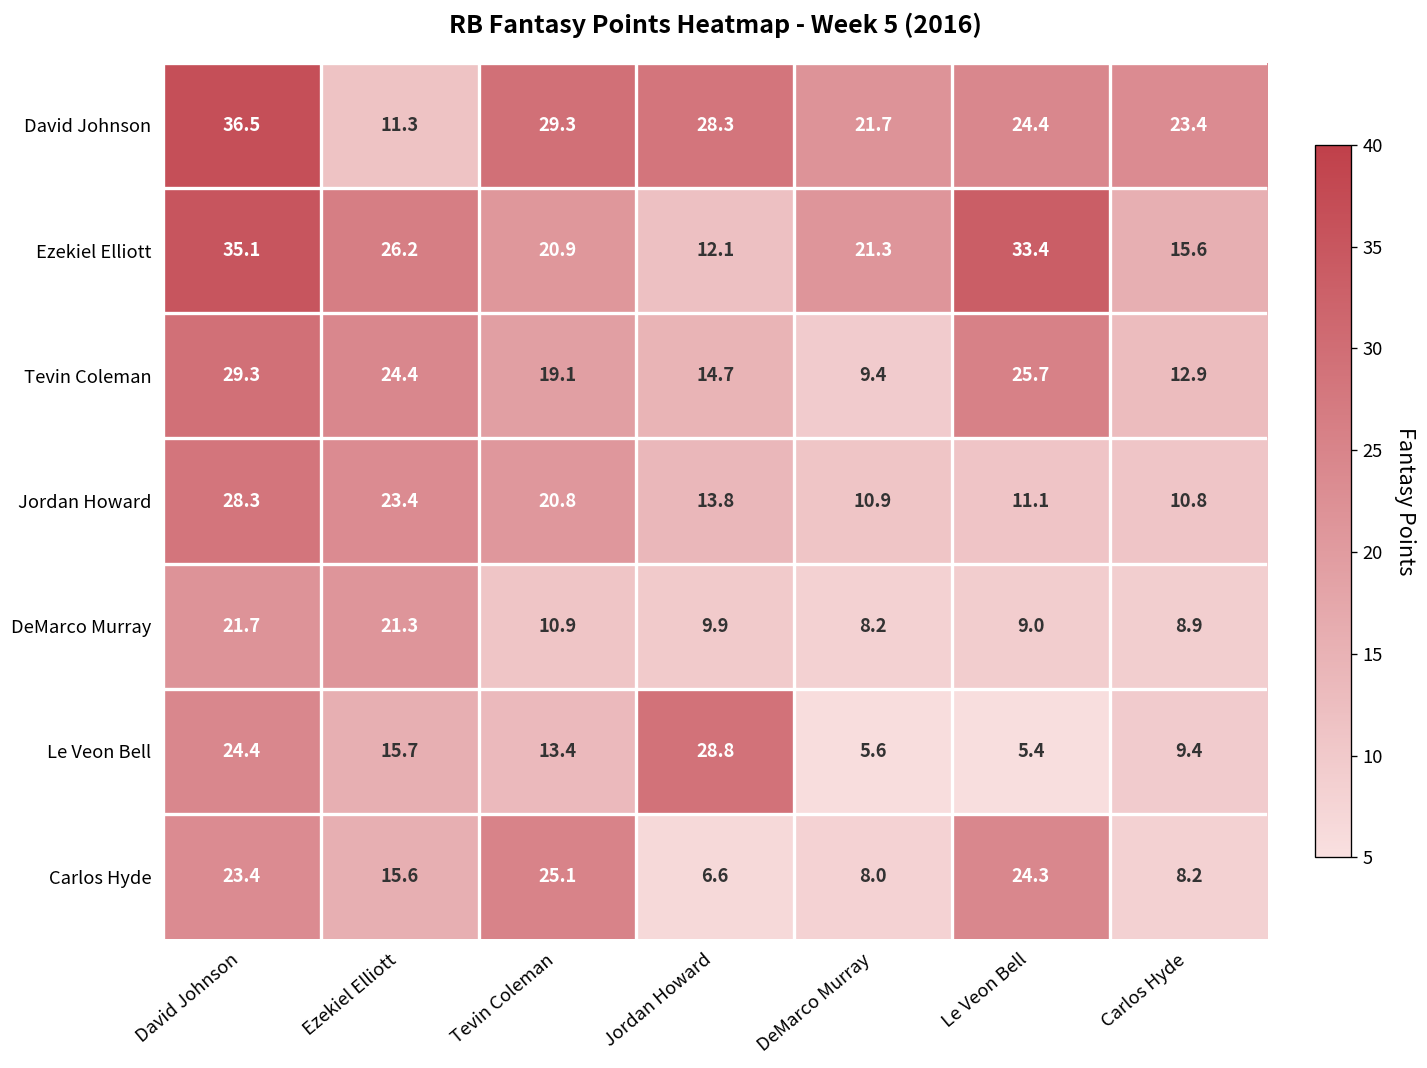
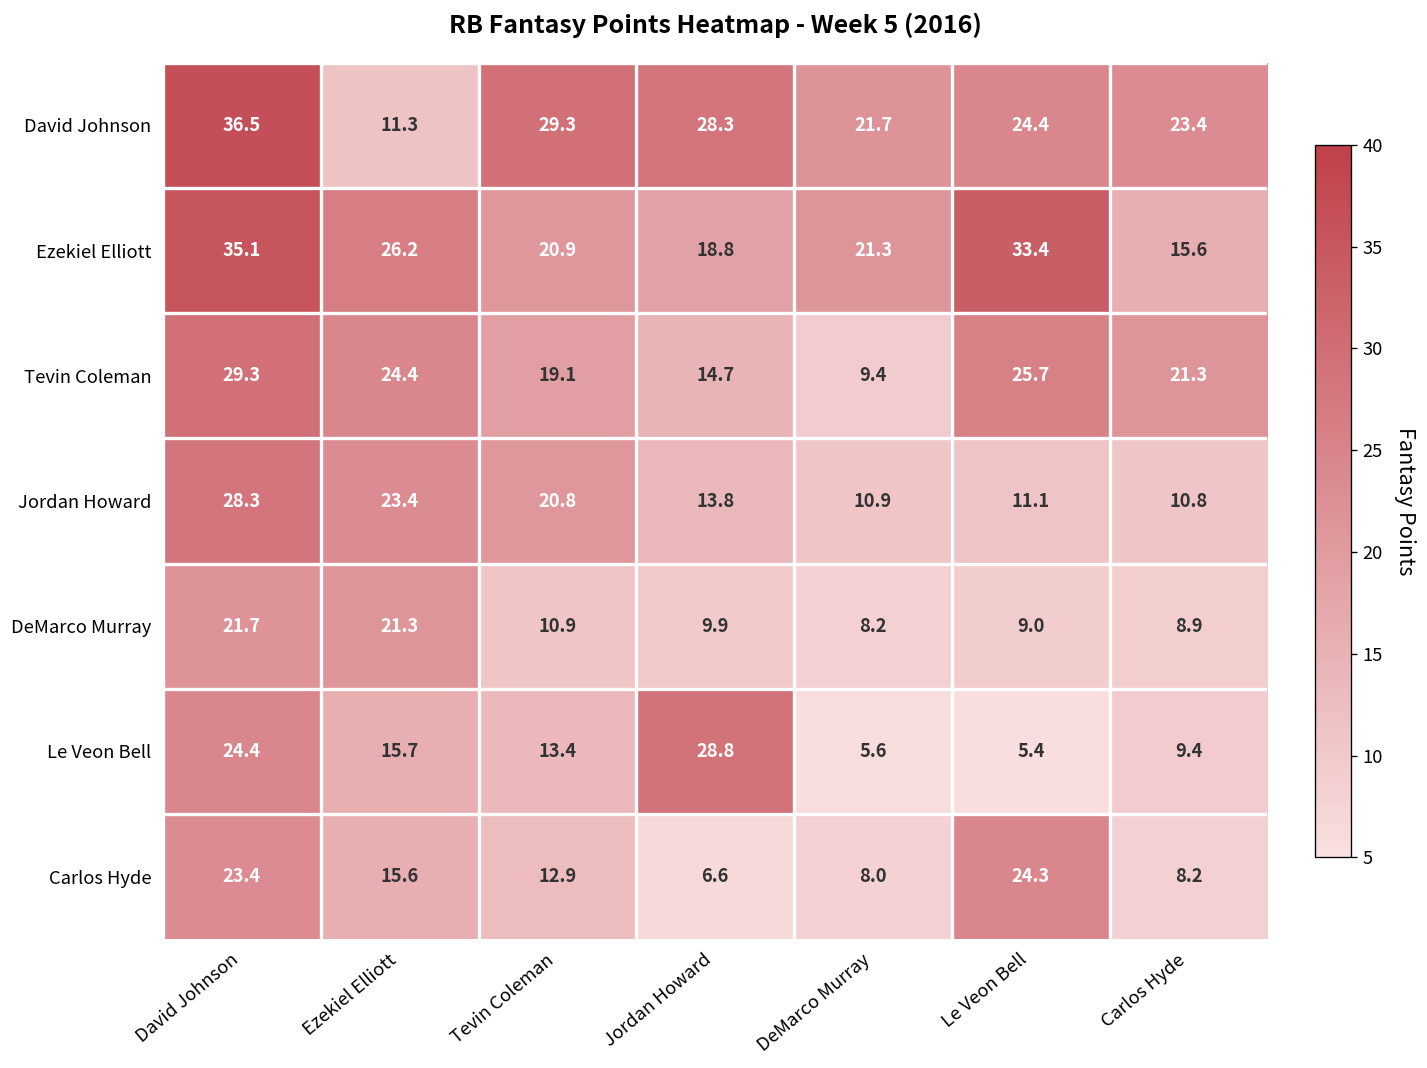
  {
    "David Johnson": {
      "David Johnson": 36.5,
      "Ezekiel Elliott": 11.3,
      "Tevin Coleman": 29.3,
      "Jordan Howard": 28.3,
      "DeMarco Murray": 21.7,
      "Le Veon Bell": 24.4,
      "Carlos Hyde": 23.4
    },
    "Ezekiel Elliott": {
      "David Johnson": 35.1,
      "Ezekiel Elliott": 26.2,
      "Tevin Coleman": 20.9,
-     "Jordan Howard": 12.1,
+     "Jordan Howard": 18.8,
      "DeMarco Murray": 21.3,
      "Le Veon Bell": 33.4,
      "Carlos Hyde": 15.6
    },
    "Tevin Coleman": {
      "David Johnson": 29.3,
      "Ezekiel Elliott": 24.4,
      "Tevin Coleman": 19.1,
      "Jordan Howard": 14.7,
      "DeMarco Murray": 9.4,
      "Le Veon Bell": 25.7,
-     "Carlos Hyde": 12.9
+     "Carlos Hyde": 21.3
    },
    "Jordan Howard": {
      "David Johnson": 28.3,
      "Ezekiel Elliott": 23.4,
      "Tevin Coleman": 20.8,
      "Jordan Howard": 13.8,
      "DeMarco Murray": 10.9,
      "Le Veon Bell": 11.1,
      "Carlos Hyde": 10.8
    },
    "DeMarco Murray": {
      "David Johnson": 21.7,
      "Ezekiel Elliott": 21.3,
      "Tevin Coleman": 10.9,
      "Jordan Howard": 9.9,
      "DeMarco Murray": 8.2,
      "Le Veon Bell": 9.0,
      "Carlos Hyde": 8.9
    },
    "Le Veon Bell": {
      "David Johnson": 24.4,
      "Ezekiel Elliott": 15.7,
      "Tevin Coleman": 13.4,
      "Jordan Howard": 28.8,
      "DeMarco Murray": 5.6,
      "Le Veon Bell": 5.4,
      "Carlos Hyde": 9.4
    },
    "Carlos Hyde": {
      "David Johnson": 23.4,
      "Ezekiel Elliott": 15.6,
-     "Tevin Coleman": 25.1,
+     "Tevin Coleman": 12.9,
      "Jordan Howard": 6.6,
      "DeMarco Murray": 8.0,
      "Le Veon Bell": 24.3,
      "Carlos Hyde": 8.2
    }
  }
